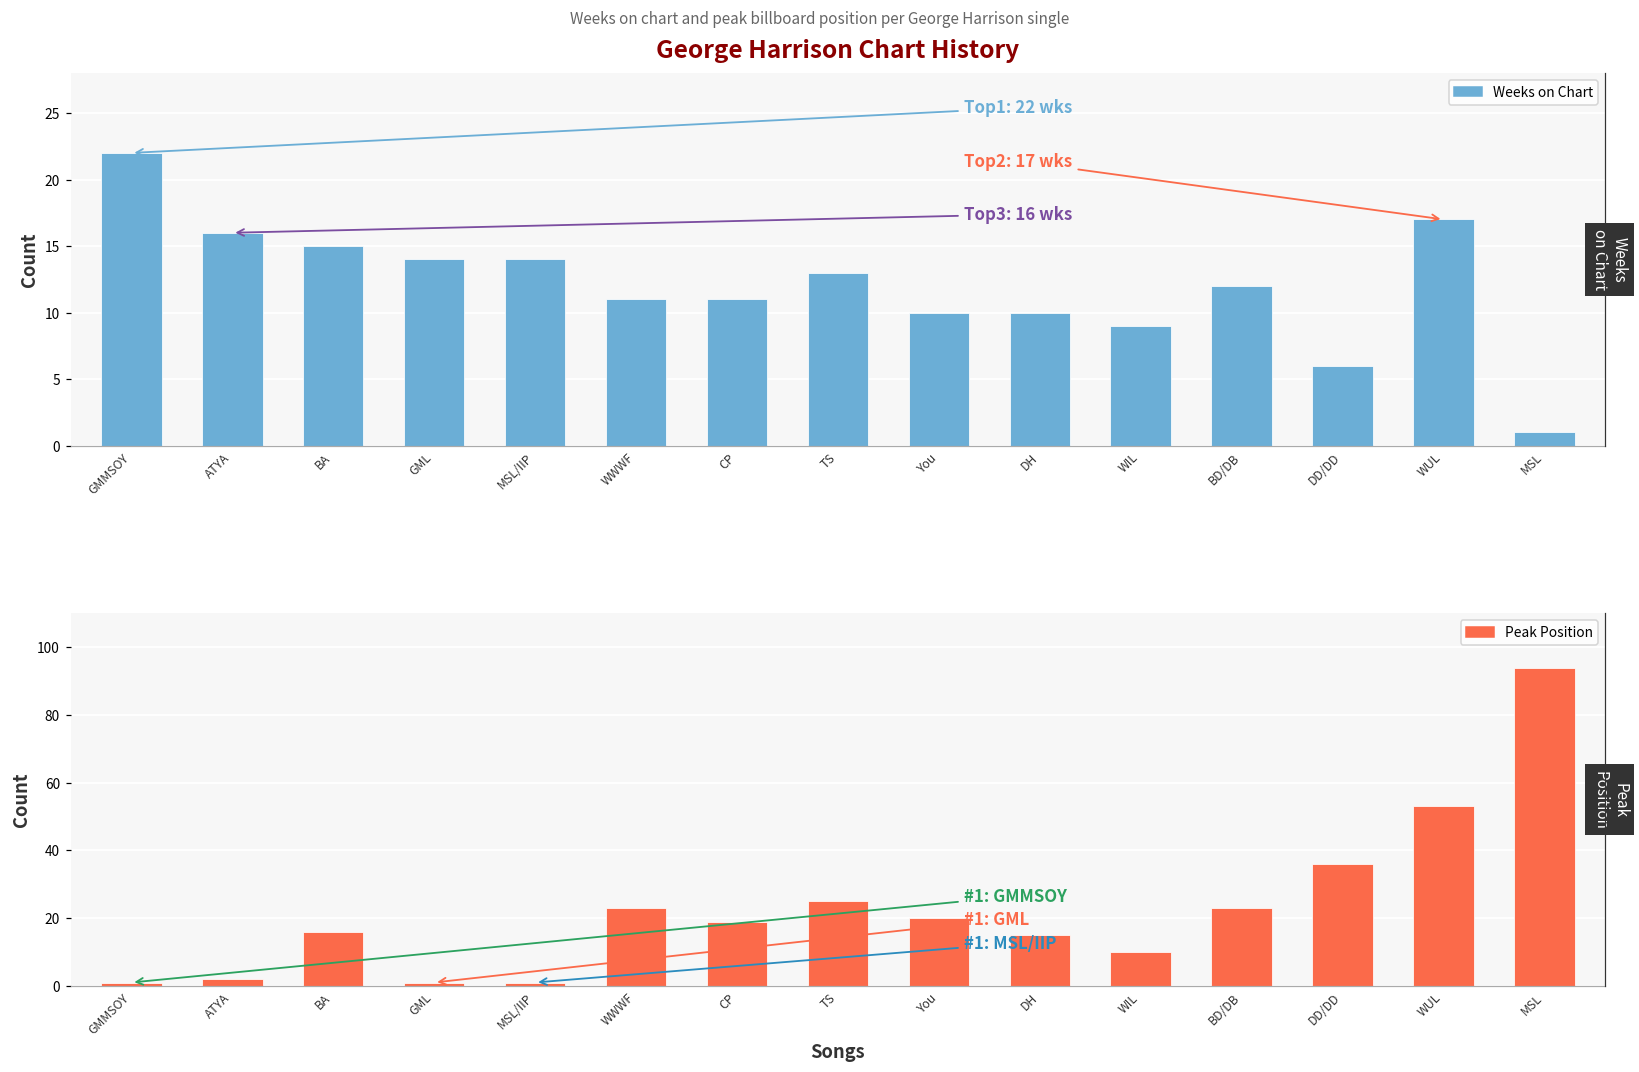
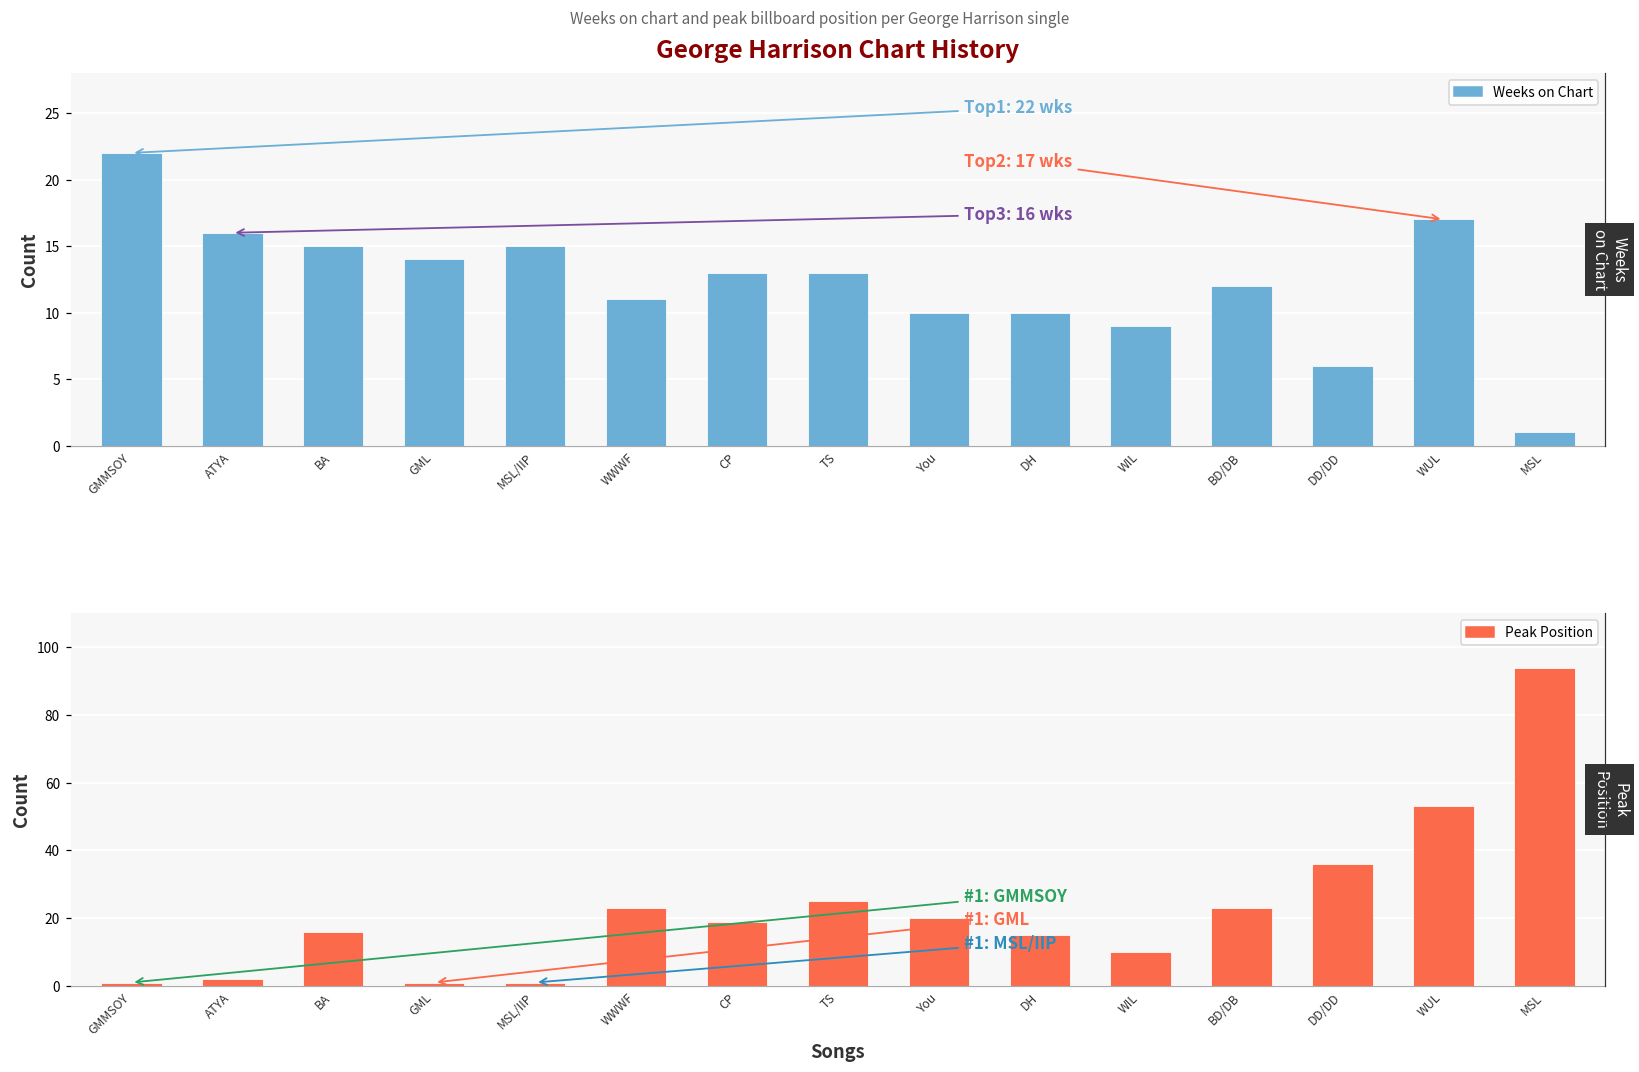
  {
    "George Harrison Chart History": {
      "BA": 15,
      "GML": 14,
-     "MSL/IIP": 14,
+     "MSL/IIP": 15,
      "WWWF": 11,
-     "CP": 11,
+     "CP": 13,
      "TS": 13,
      "You": 10,
      "DH": 10,
      "WIL": 9,
      "BD/DB": 12,
      "DD/DD": 6,
      "MSL": 1
    }
  }
